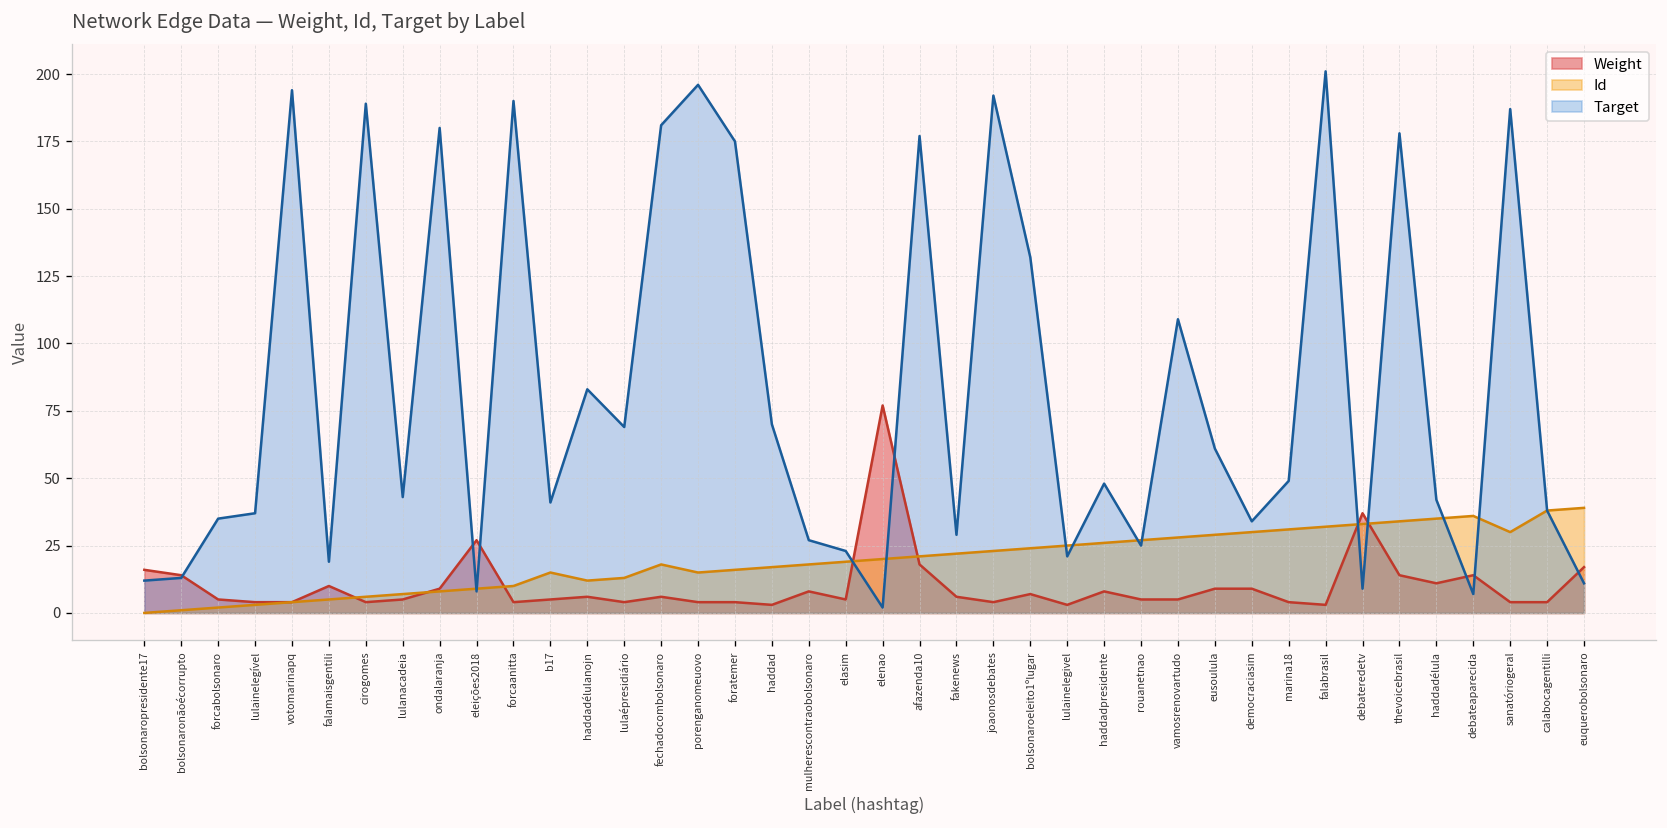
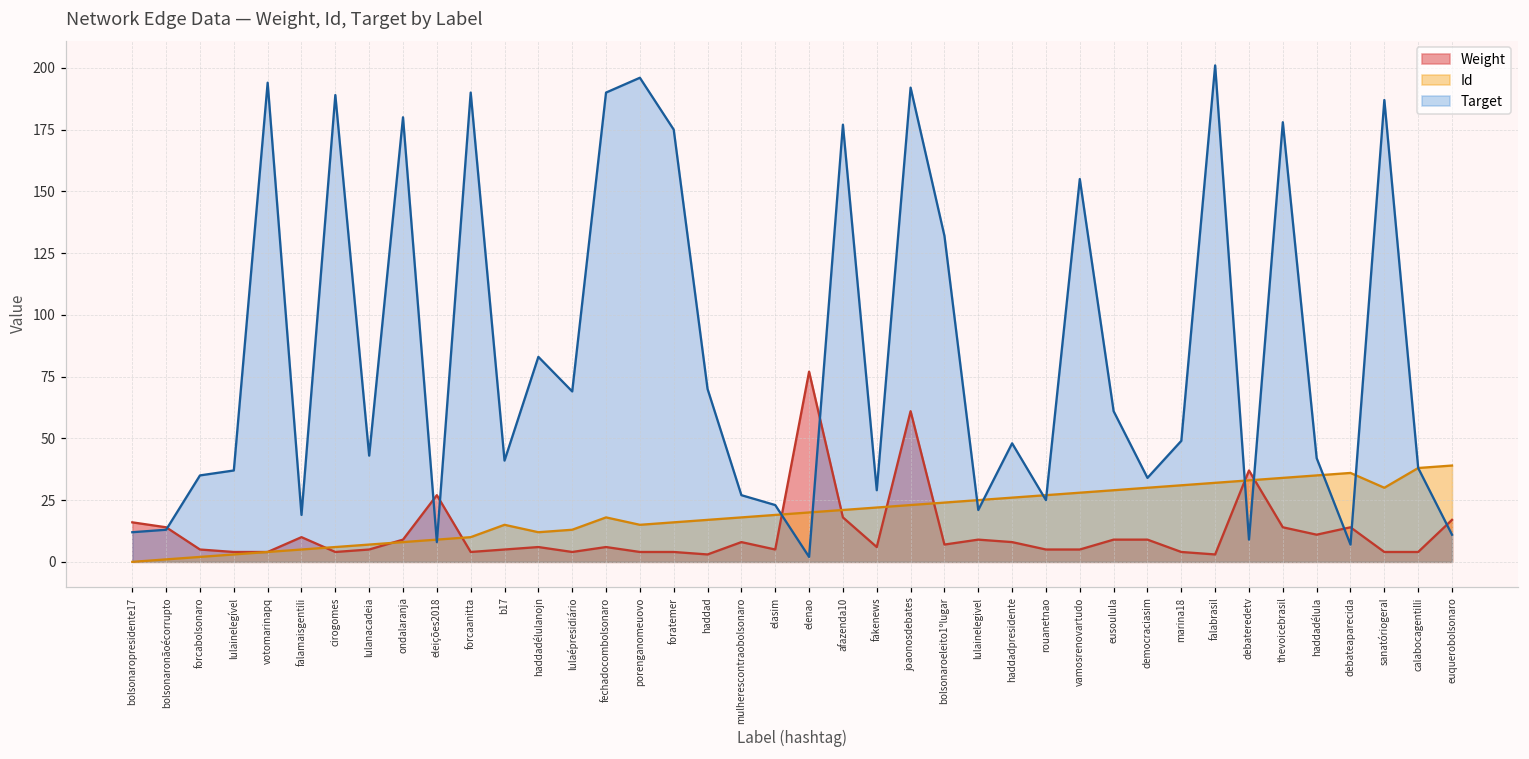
  {
    "Weight": {
      "bolsonaropresidente17": 16,
      "forcabolsonaro": 5,
      "falamaisgentili": 10,
      "cirogomes": 4,
      "lulanacadeia": 5,
      "eleições2018": 27,
      "forcaanitta": 4,
      "b17": 5,
      "haddadélulanojn": 6,
      "lulaépresidiário": 4,
      "fechadocombolsonaro": 6,
      "porenganomeuovo": 4,
      "foratemer": 4,
      "haddad": 3,
      "mulherescontraobolsonaro": 8,
      "elasim": 5,
      "elenao": 77,
      "afazenda10": 18,
      "fakenews": 6,
-     "joaonosdebates": 4,
+     "joaonosdebates": 61,
      "bolsonaroeleito1ºlugar": 7,
-     "lulainelegivel": 3,
+     "lulainelegivel": 9,
      "haddadpresidente": 8,
      "rouanetnao": 5,
      "vamosrenovartudo": 5,
      "eusoulula": 9,
      "democraciasim": 9,
      "marina18": 4,
      "falabrasil": 3,
      "debateredetv": 37,
      "thevoicebrasil": 14,
      "haddadélula": 11,
      "debateaparecida": 14,
      "sanatóriogeral": 4,
      "calabocagentilli": 4,
      "euquerobolsonaro": 17
    },
    "Id": {
      "bolsonaropresidente17": 0,
      "bolsonaronãoécorrupto": 1,
      "forcabolsonaro": 2,
      "falamaisgentili": 5,
      "cirogomes": 6,
      "lulanacadeia": 7,
      "forcaanitta": 10,
      "b17": 15,
      "haddadélulanojn": 12,
      "lulaépresidiário": 13,
      "fechadocombolsonaro": 18,
      "porenganomeuovo": 15,
      "foratemer": 16,
      "haddad": 17,
      "mulherescontraobolsonaro": 18,
      "elasim": 19,
      "elenao": 20,
      "afazenda10": 21,
      "fakenews": 22,
      "joaonosdebates": 23,
      "bolsonaroeleito1ºlugar": 24,
      "lulainelegivel": 25,
      "haddadpresidente": 26,
      "rouanetnao": 27,
      "vamosrenovartudo": 28,
      "eusoulula": 29,
      "democraciasim": 30,
      "marina18": 31,
      "falabrasil": 32,
      "debateredetv": 33,
      "thevoicebrasil": 34,
      "haddadélula": 35,
      "debateaparecida": 36,
      "sanatóriogeral": 30,
      "euquerobolsonaro": 39
    },
    "Target": {
      "bolsonaropresidente17": 12,
      "forcabolsonaro": 35,
      "lulainelegível": 37,
      "votomarinapq": 194,
      "falamaisgentili": 19,
      "cirogomes": 189,
      "lulanacadeia": 43,
      "ondalaranja": 180,
      "forcaanitta": 190,
      "b17": 41,
      "haddadélulanojn": 83,
      "lulaépresidiário": 69,
-     "fechadocombolsonaro": 181,
+     "fechadocombolsonaro": 190,
      "porenganomeuovo": 196,
      "foratemer": 175,
      "haddad": 70,
      "mulherescontraobolsonaro": 27,
      "elasim": 23,
      "elenao": 2,
      "afazenda10": 177,
      "fakenews": 29,
      "joaonosdebates": 192,
      "bolsonaroeleito1ºlugar": 132,
      "lulainelegivel": 21,
      "haddadpresidente": 48,
      "rouanetnao": 25,
-     "vamosrenovartudo": 109,
+     "vamosrenovartudo": 155,
      "eusoulula": 61,
      "democraciasim": 34,
      "marina18": 49,
      "falabrasil": 201,
      "debateredetv": 9,
      "thevoicebrasil": 178,
      "haddadélula": 42,
      "debateaparecida": 7,
      "sanatóriogeral": 187,
      "euquerobolsonaro": 11
    }
  }
